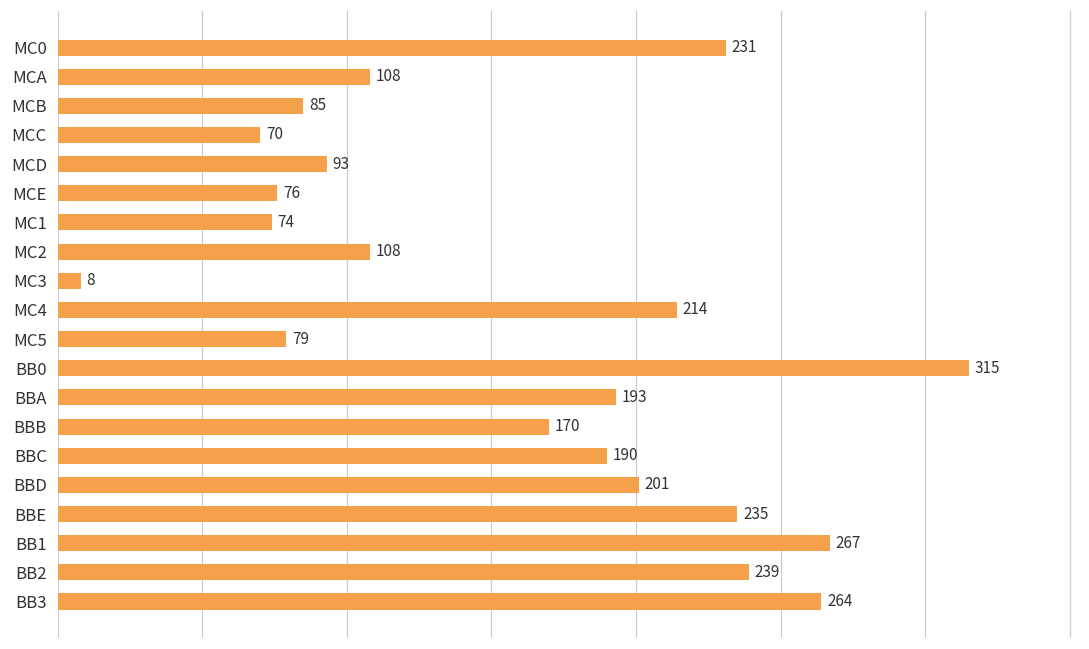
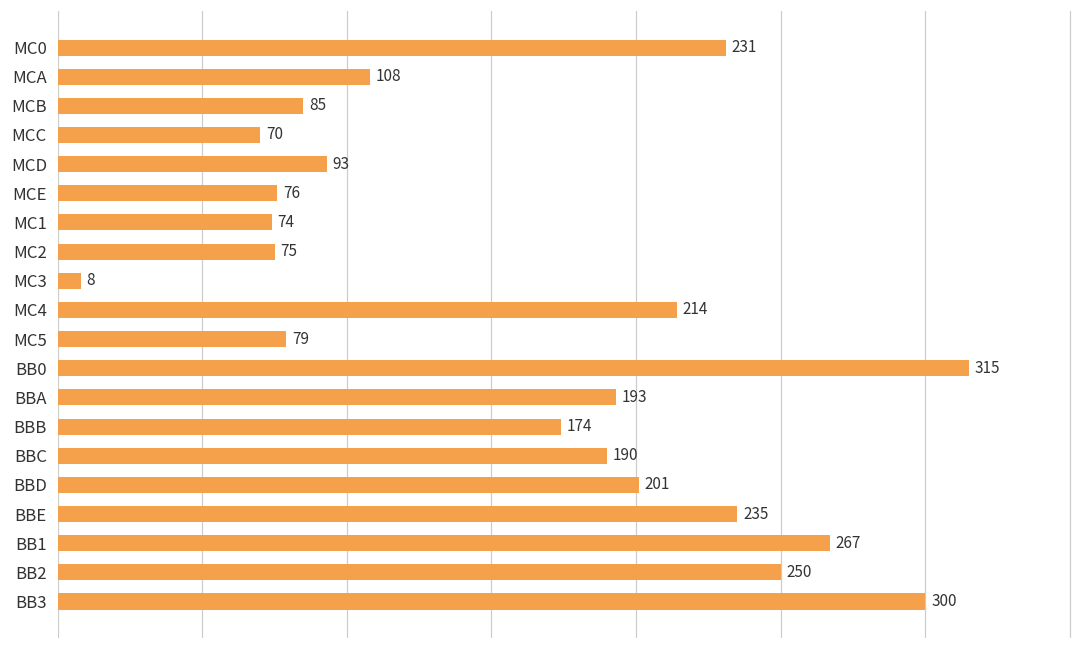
  {
    "MC0": 231,
    "MCA": 108,
    "MCB": 85,
    "MCC": 70,
    "MCD": 93,
    "MCE": 76,
    "MC1": 74,
-   "MC2": 108,
+   "MC2": 75,
    "MC3": 8,
    "MC4": 214,
    "MC5": 79,
    "BB0": 315,
    "BBA": 193,
-   "BBB": 170,
+   "BBB": 174,
    "BBC": 190,
    "BBD": 201,
    "BBE": 235,
    "BB1": 267,
-   "BB2": 239,
-   "BB3": 264
+   "BB2": 250,
+   "BB3": 300
  }
